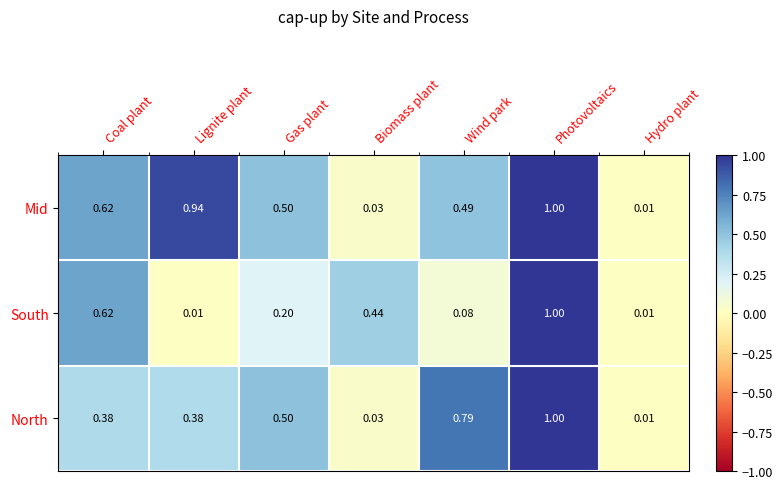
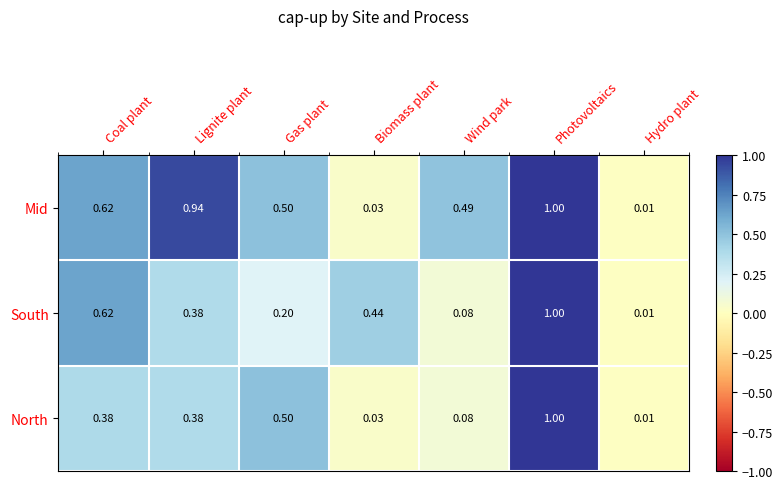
  {
    "Mid": {
      "Coal plant": 0.62,
      "Lignite plant": 0.94,
      "Gas plant": 0.50,
      "Biomass plant": 0.03,
      "Wind park": 0.49,
      "Photovoltaics": 1.00,
      "Hydro plant": 0.01
    },
    "South": {
      "Coal plant": 0.62,
-     "Lignite plant": 0.01,
+     "Lignite plant": 0.38,
      "Gas plant": 0.20,
      "Biomass plant": 0.44,
      "Wind park": 0.08,
      "Photovoltaics": 1.00,
      "Hydro plant": 0.01
    },
    "North": {
      "Coal plant": 0.38,
      "Lignite plant": 0.38,
      "Gas plant": 0.50,
      "Biomass plant": 0.03,
-     "Wind park": 0.79,
+     "Wind park": 0.08,
      "Photovoltaics": 1.00,
      "Hydro plant": 0.01
    }
  }
